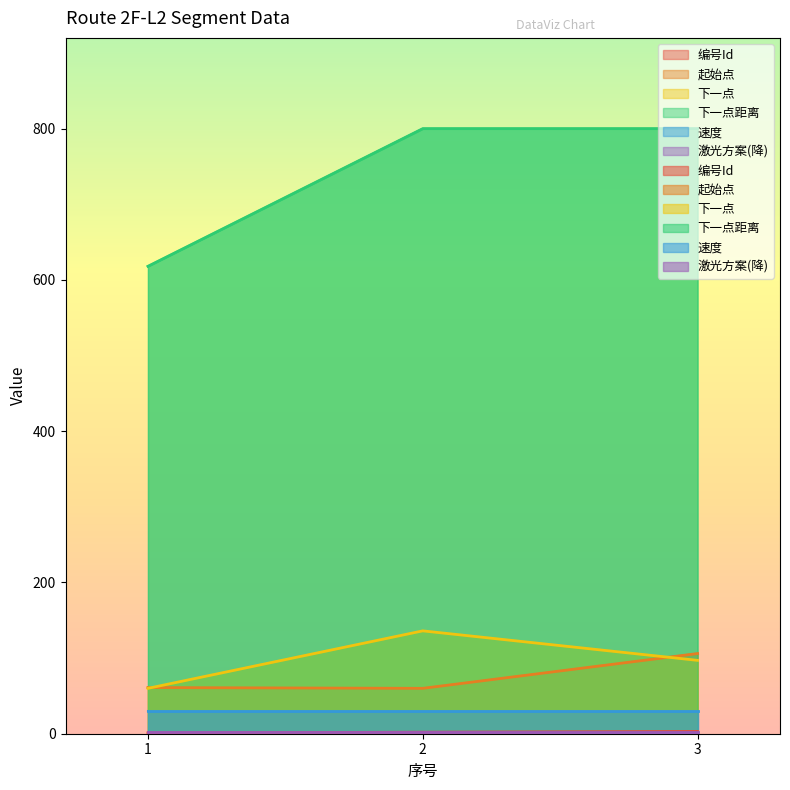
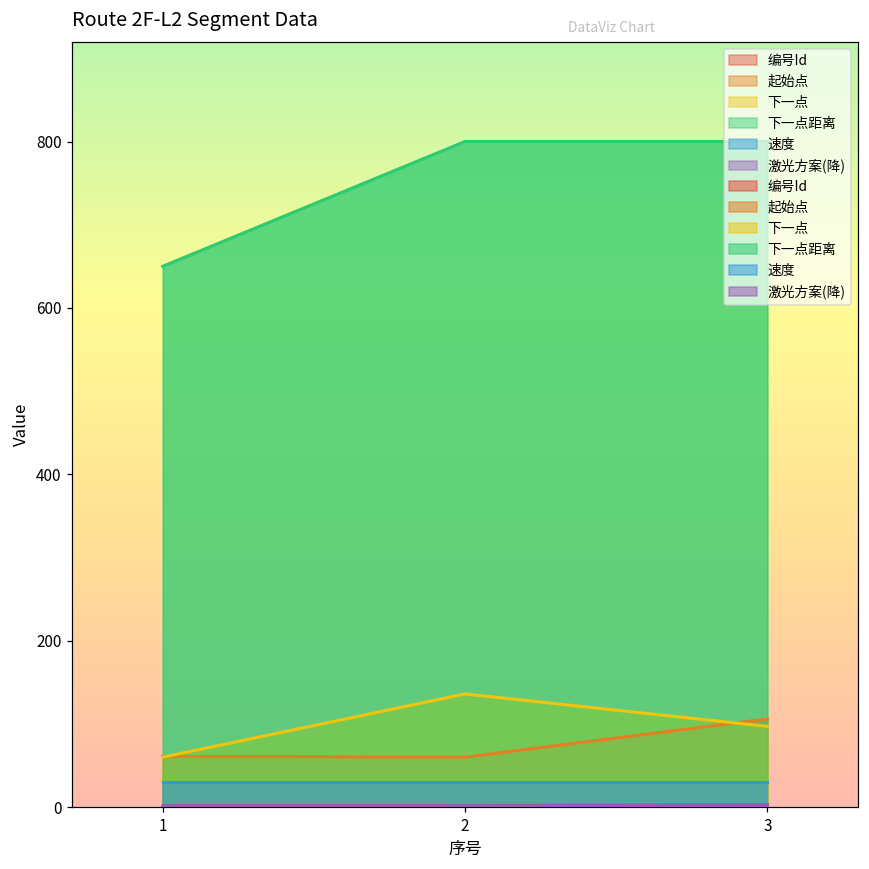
  {
    "下一点": {
      "2": 140,
      "3": 100
    },
    "下一点距离": {
-     "1": 620,
+     "1": 650,
      "2": 800
    },
    "速度": {
      "1": 30,
      "2": 30,
      "3": 30
    }
  }
